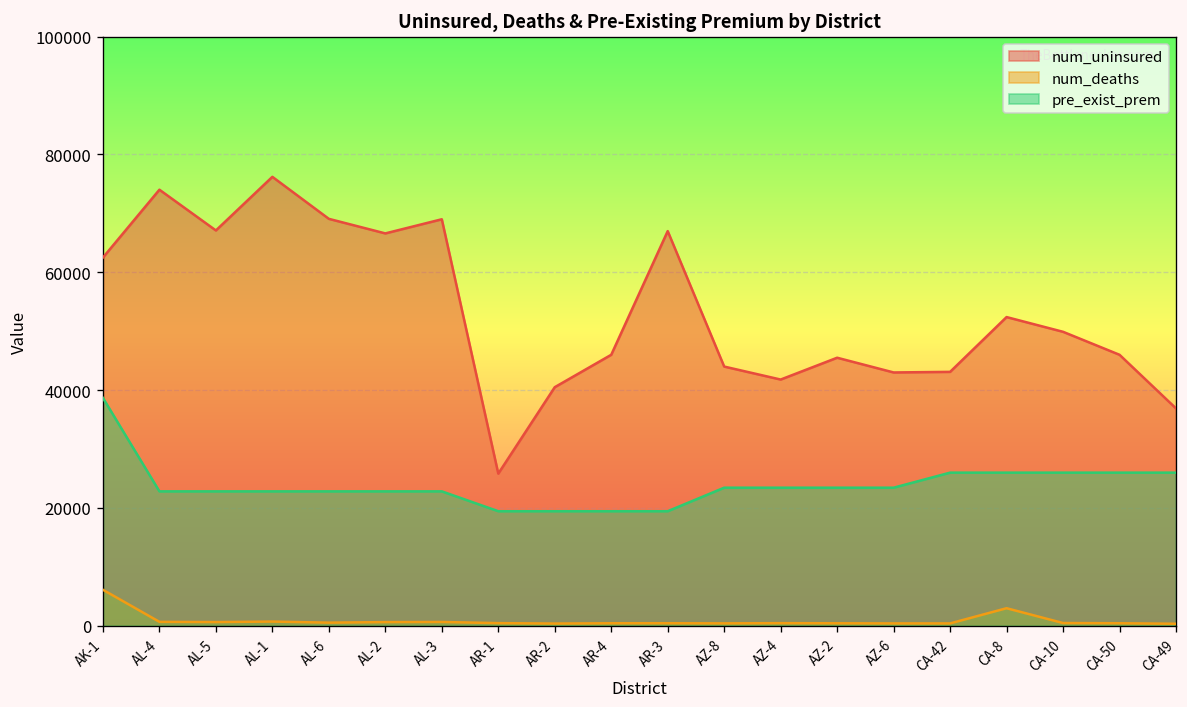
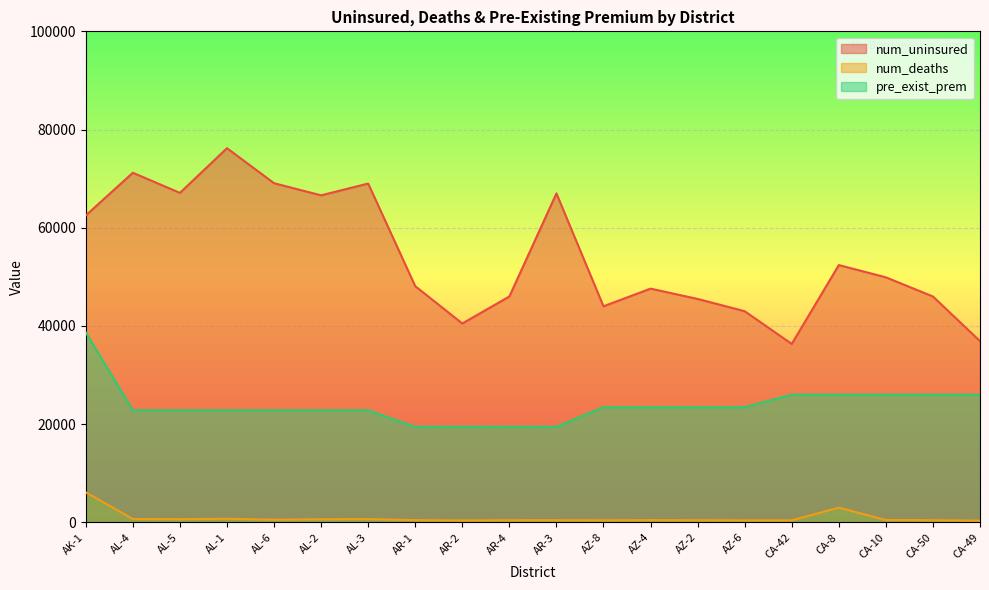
  {
    "num_uninsured": {
      "AK-1": 63000,
-     "AL-4": 74000,
+     "AL-4": 71000,
      "AL-5": 67000,
      "AL-1": 76000,
      "AL-6": 69000,
      "AL-2": 67000,
      "AL-3": 69000,
-     "AR-1": 26000,
+     "AR-1": 48000,
      "AR-2": 41000,
      "AR-4": 46000,
      "AR-3": 67000,
      "AZ-8": 44000,
-     "AZ-4": 42000,
+     "AZ-4": 48000,
      "AZ-2": 46000,
      "AZ-6": 43000,
-     "CA-42": 43000,
+     "CA-42": 36000,
      "CA-8": 52000,
      "CA-10": 50000,
      "CA-50": 46000,
      "CA-49": 37000
    },
    "num_deaths": {
      "AK-1": 6000,
      "AL-4": 1000,
      "AL-5": 1000,
      "AL-1": 1000,
      "AL-6": 1000,
      "AL-2": 1000,
      "AL-3": 1000,
      "AR-1": 0,
      "AR-2": 0,
      "AR-4": 0,
      "AR-3": 0,
      "AZ-8": 0,
      "AZ-4": 0,
      "AZ-2": 0,
      "AZ-6": 0,
      "CA-42": 0,
      "CA-8": 3000,
      "CA-10": 0,
      "CA-50": 0,
      "CA-49": 0
    },
    "pre_exist_prem": {
      "AK-1": 39000,
      "AL-4": 23000,
      "AL-5": 23000,
      "AL-1": 23000,
      "AL-6": 23000,
      "AL-2": 23000,
      "AL-3": 23000,
      "AR-1": 19000,
      "AR-2": 19000,
      "AR-4": 19000,
      "AR-3": 19000,
      "AZ-8": 23000,
      "AZ-4": 23000,
      "AZ-2": 23000,
      "AZ-6": 23000,
      "CA-42": 26000,
      "CA-8": 26000,
      "CA-10": 26000,
      "CA-50": 26000,
      "CA-49": 26000
    }
  }
